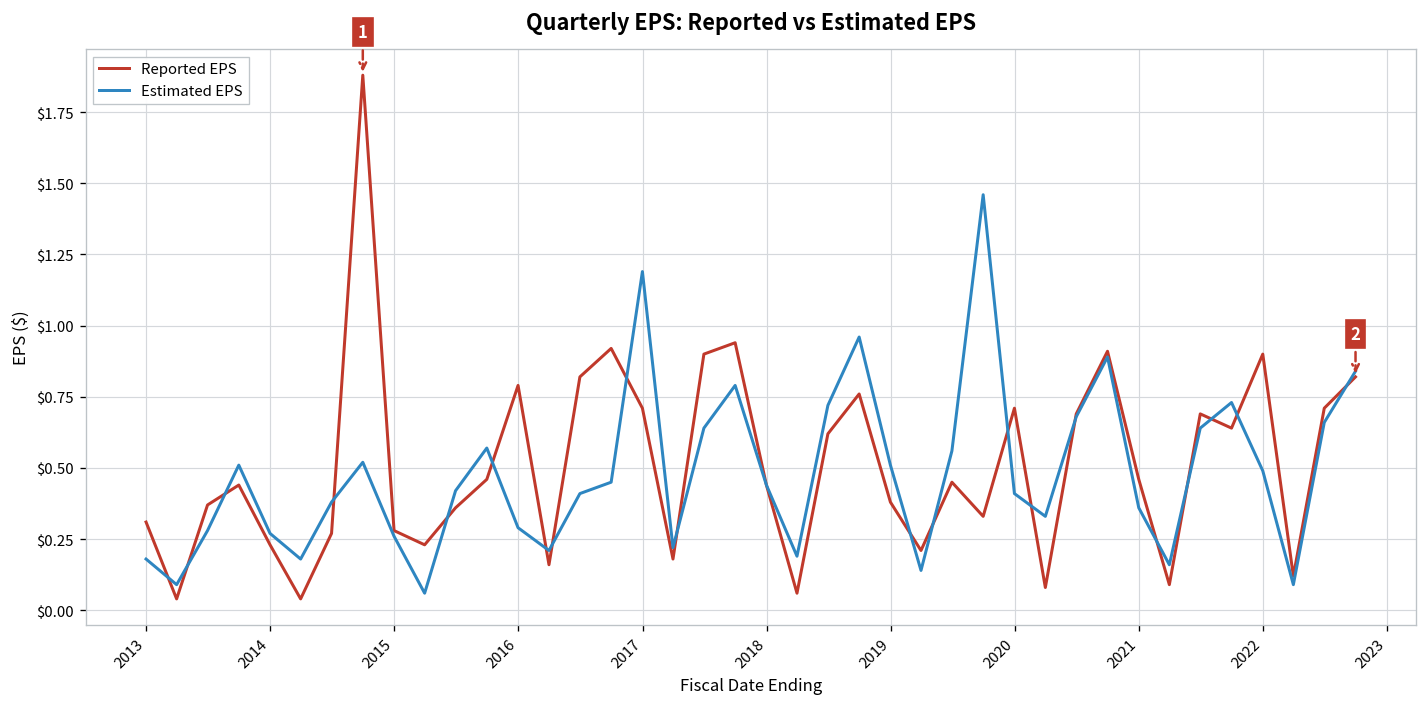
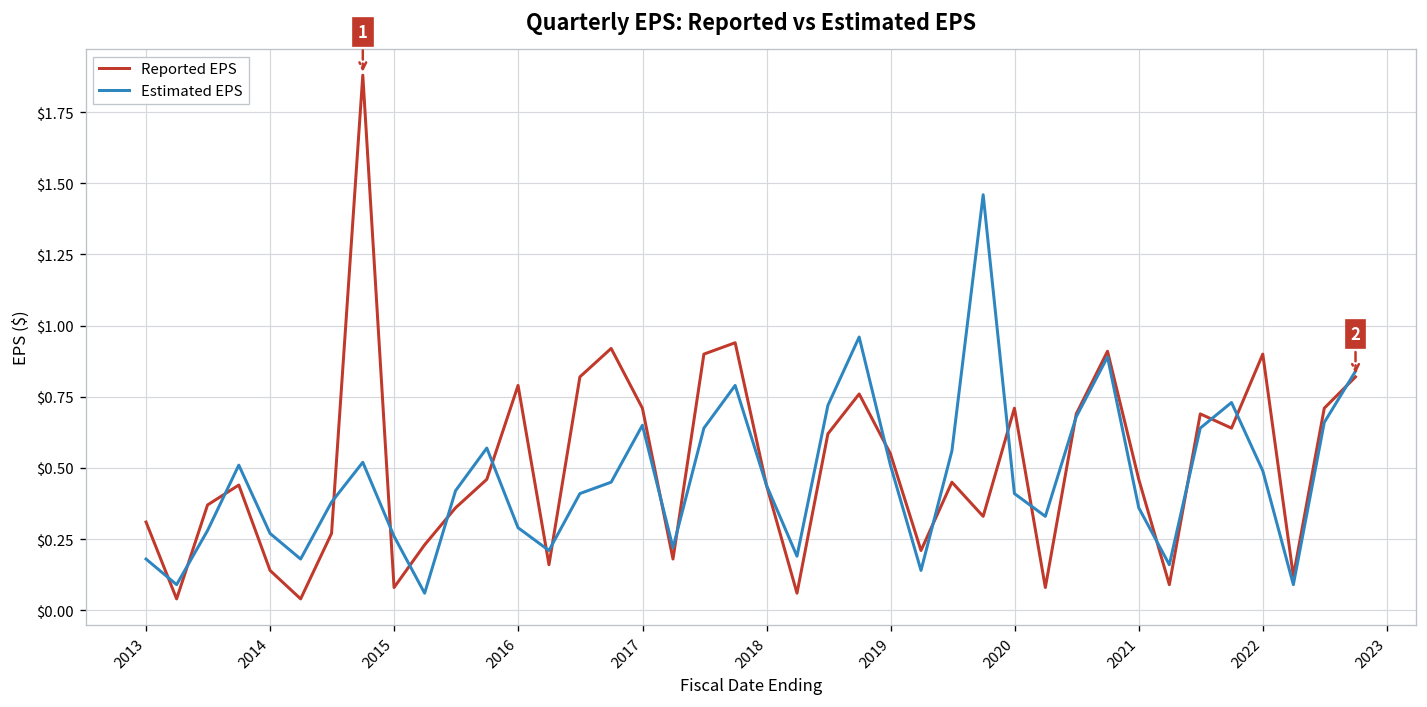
  {
    "Reported EPS": {
      "2013": "$0.31",
-     "2014": "$0.23",
-     "2015": "$0.28",
+     "2014": "$0.14",
+     "2015": "$0.08",
      "2016": "$0.79",
      "2017": "$0.71",
-     "2019": "$0.38",
+     "2019": "$0.55",
      "2020": "$0.71",
      "2021": "$0.46",
      "2022": "$0.90"
    },
    "Estimated EPS": {
      "2013": "$0.18",
      "2014": "$0.27",
      "2015": "$0.26",
      "2016": "$0.29",
-     "2017": "$1.19",
+     "2017": "$0.65",
      "2019": "$0.51",
      "2020": "$0.41",
      "2021": "$0.36",
      "2022": "$0.49"
    }
  }
